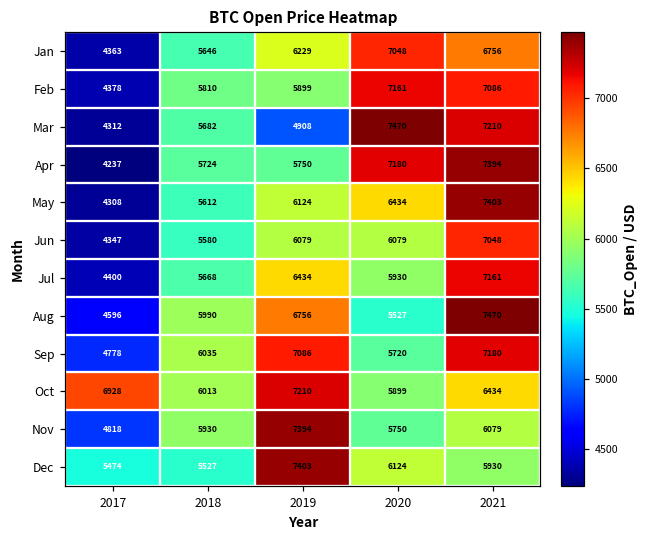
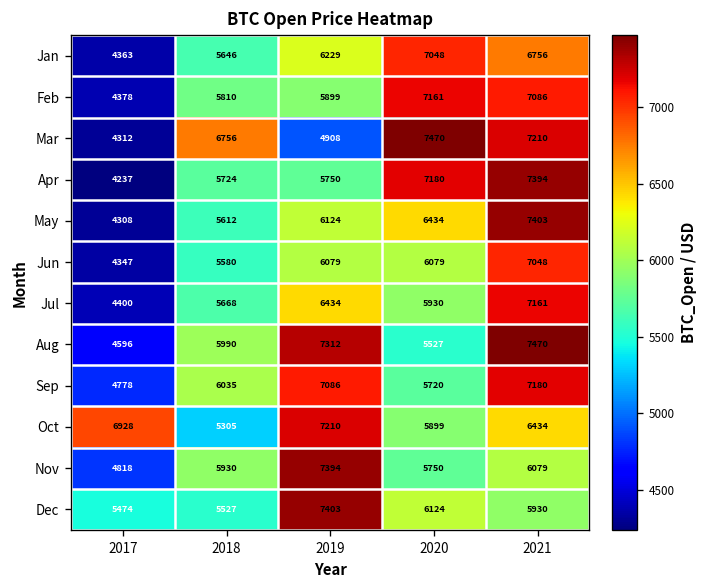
  {
    "Jan": {
      "2017": 4363,
      "2018": 5646,
      "2019": 6229,
      "2020": 7048,
      "2021": 6756
    },
    "Feb": {
      "2017": 4378,
      "2018": 5810,
      "2019": 5899,
      "2020": 7161,
      "2021": 7086
    },
    "Mar": {
      "2017": 4312,
-     "2018": 5682,
+     "2018": 6756,
      "2019": 4908,
      "2020": 7470,
      "2021": 7210
    },
    "Apr": {
      "2017": 4237,
      "2018": 5724,
      "2019": 5750,
      "2020": 7180,
      "2021": 7394
    },
    "May": {
      "2017": 4308,
      "2018": 5612,
      "2019": 6124,
      "2020": 6434,
      "2021": 7403
    },
    "Jun": {
      "2017": 4347,
      "2018": 5580,
      "2019": 6079,
      "2020": 6079,
      "2021": 7048
    },
    "Jul": {
      "2017": 4400,
      "2018": 5668,
      "2019": 6434,
      "2020": 5930,
      "2021": 7161
    },
    "Aug": {
      "2017": 4596,
      "2018": 5990,
-     "2019": 6756,
+     "2019": 7312,
      "2020": 5527,
      "2021": 7470
    },
    "Sep": {
      "2017": 4778,
      "2018": 6035,
      "2019": 7086,
      "2020": 5720,
      "2021": 7180
    },
    "Oct": {
      "2017": 6928,
-     "2018": 6013,
+     "2018": 5305,
      "2019": 7210,
      "2020": 5899,
      "2021": 6434
    },
    "Nov": {
      "2017": 4818,
      "2018": 5930,
      "2019": 7394,
      "2020": 5750,
      "2021": 6079
    },
    "Dec": {
      "2017": 5474,
      "2018": 5527,
      "2019": 7403,
      "2020": 6124,
      "2021": 5930
    }
  }
